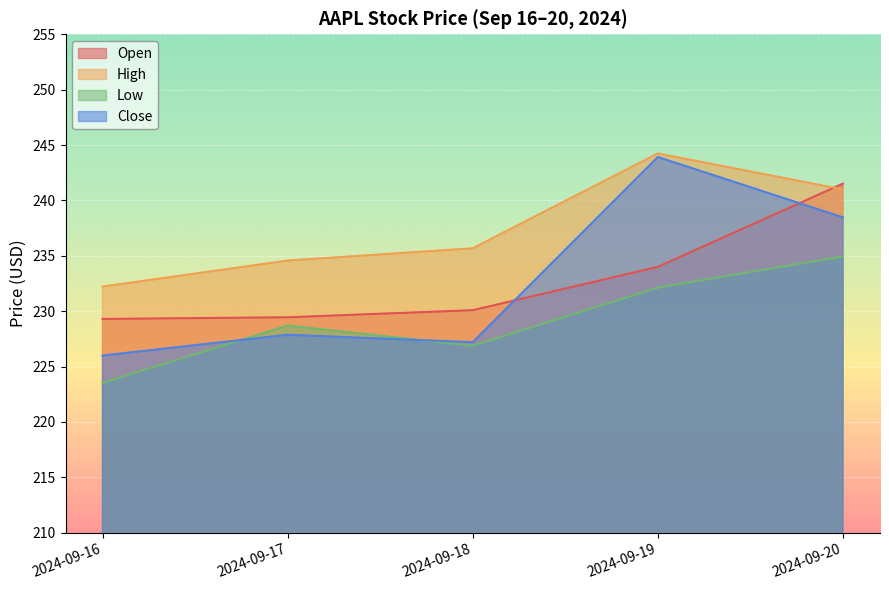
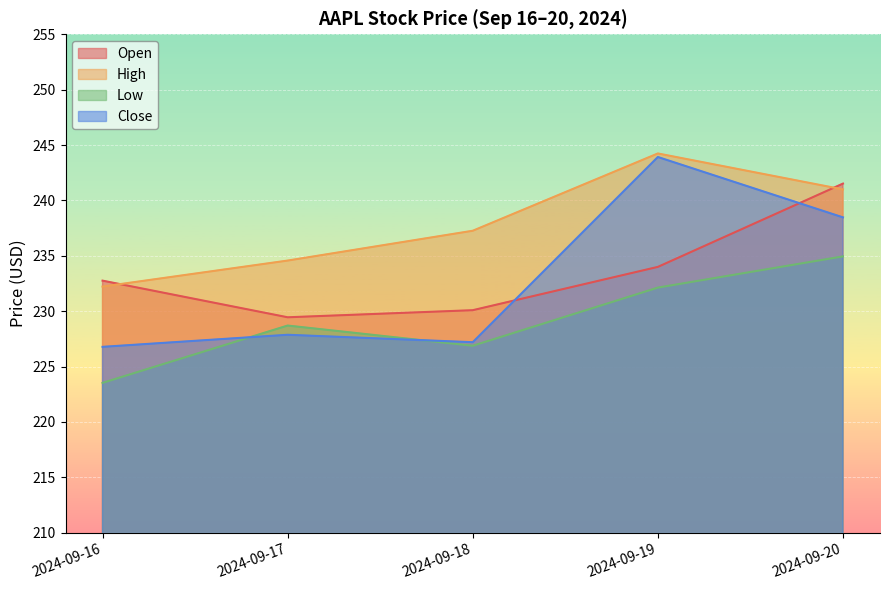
  {
    "Open": {
-     "2024-09-16": 229.3,
+     "2024-09-16": 232.8,
      "2024-09-17": 229.4,
      "2024-09-18": 230.1,
      "2024-09-19": 234.0,
      "2024-09-20": 241.5
    },
    "High": {
      "2024-09-16": 232.2,
      "2024-09-17": 234.6,
-     "2024-09-18": 235.7,
+     "2024-09-18": 237.3,
      "2024-09-19": 244.2,
      "2024-09-20": 241.0
    },
    "Low": {
      "2024-09-16": 223.5,
      "2024-09-17": 228.7,
      "2024-09-18": 226.9,
      "2024-09-19": 232.1,
      "2024-09-20": 234.9
    },
    "Close": {
-     "2024-09-16": 226.0,
+     "2024-09-16": 226.8,
      "2024-09-17": 227.9,
      "2024-09-18": 227.2,
      "2024-09-19": 243.9,
      "2024-09-20": 238.5
    }
  }
